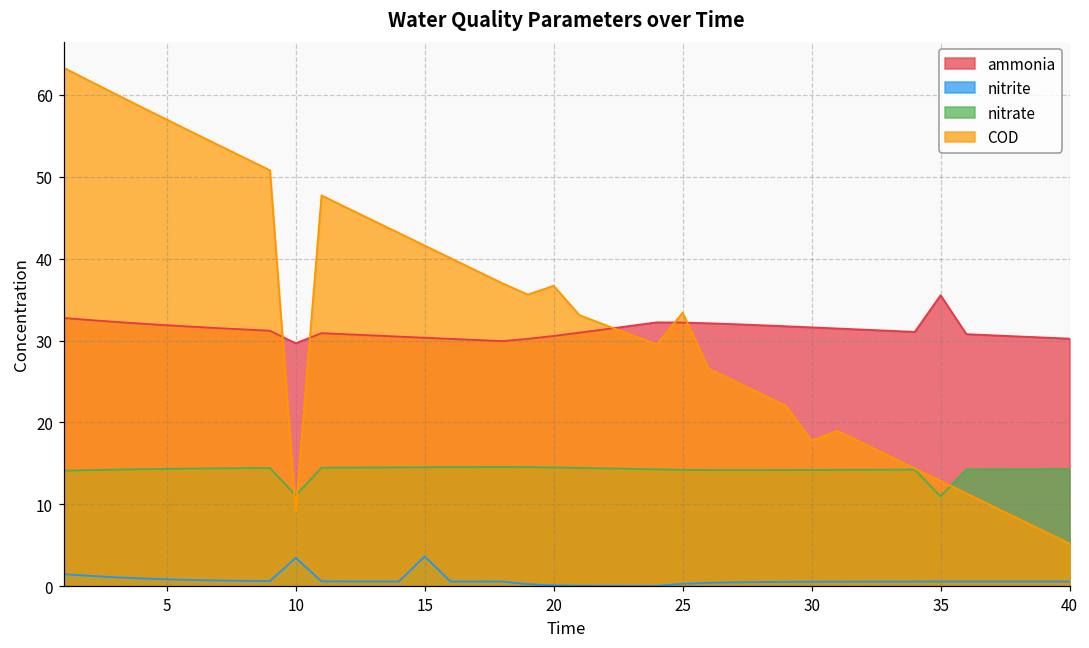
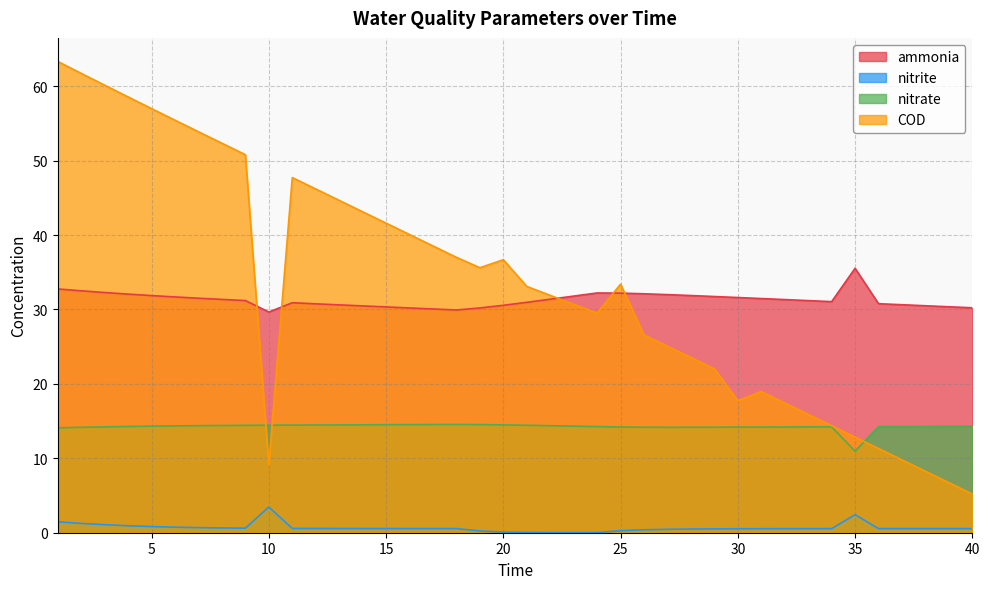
  {
    "ammonia": {
      "5": 32,
      "10": 30,
      "15": 30,
      "20": 31,
      "25": 32,
      "30": 32,
      "35": 36,
      "40": 30
    },
    "nitrite": {
      "5": 1,
      "10": 3,
-     "15": 4,
+     "15": 1,
      "20": 0,
      "25": 0,
      "30": 1,
-     "35": 1,
+     "35": 2,
      "40": 1
    },
    "nitrate": {
      "5": 14,
-     "10": 11,
+     "10": 14,
      "15": 15,
      "20": 14,
      "25": 14,
      "30": 14,
      "35": 11,
      "40": 14
    },
    "COD": {
      "5": 57,
      "10": 9,
      "15": 42,
      "20": 37,
      "25": 33,
      "30": 18,
      "35": 13,
      "40": 5
    }
  }
